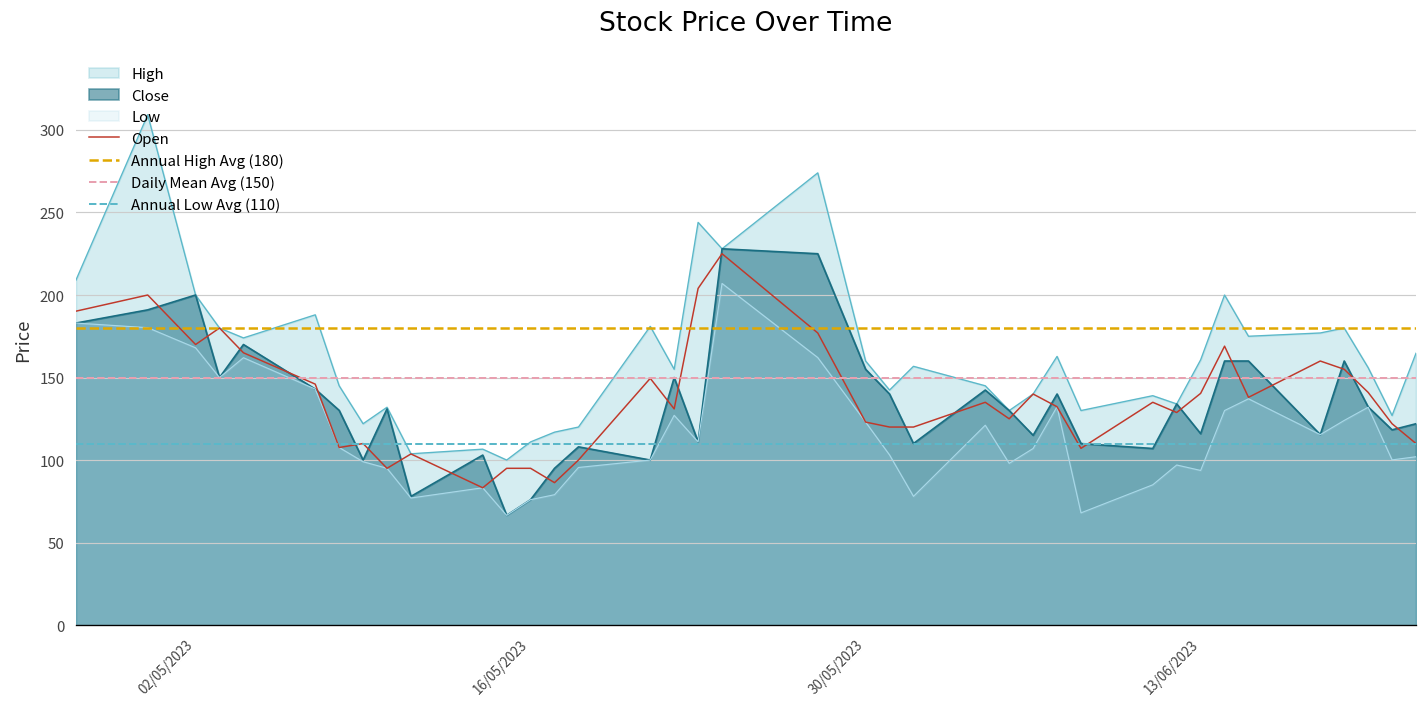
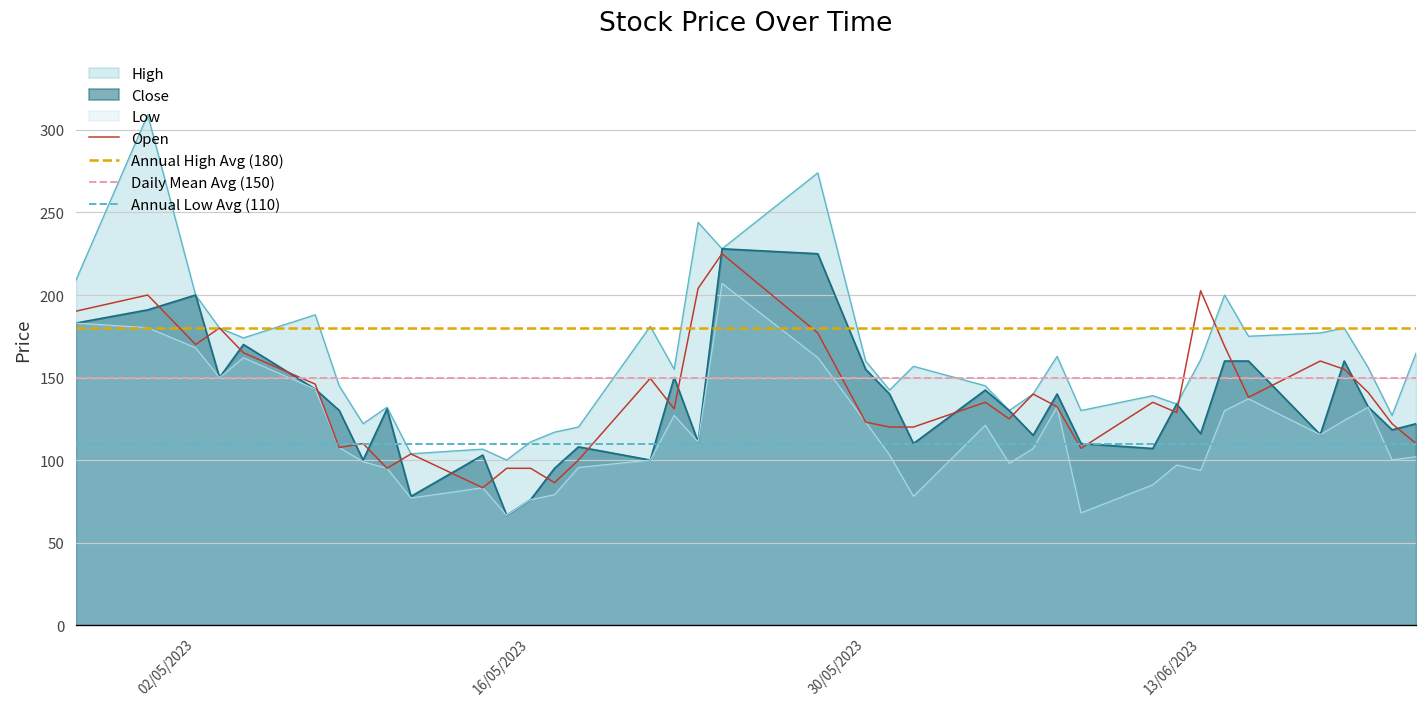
  {
    "Close": {
      "30/05/2023": 155,
      "13/06/2023": 116
    },
    "Open": {
      "02/05/2023": 170,
      "16/05/2023": 95,
-     "13/06/2023": 140
+     "13/06/2023": 203
    }
  }
